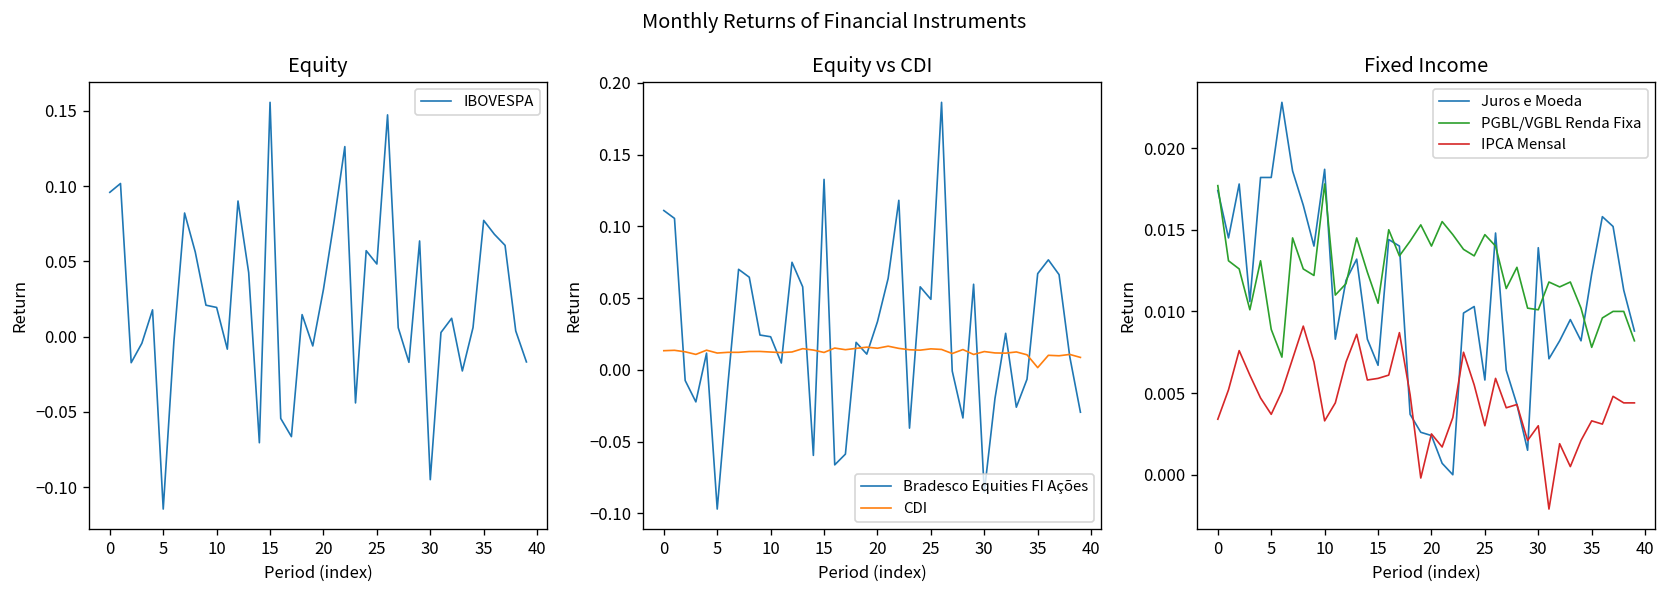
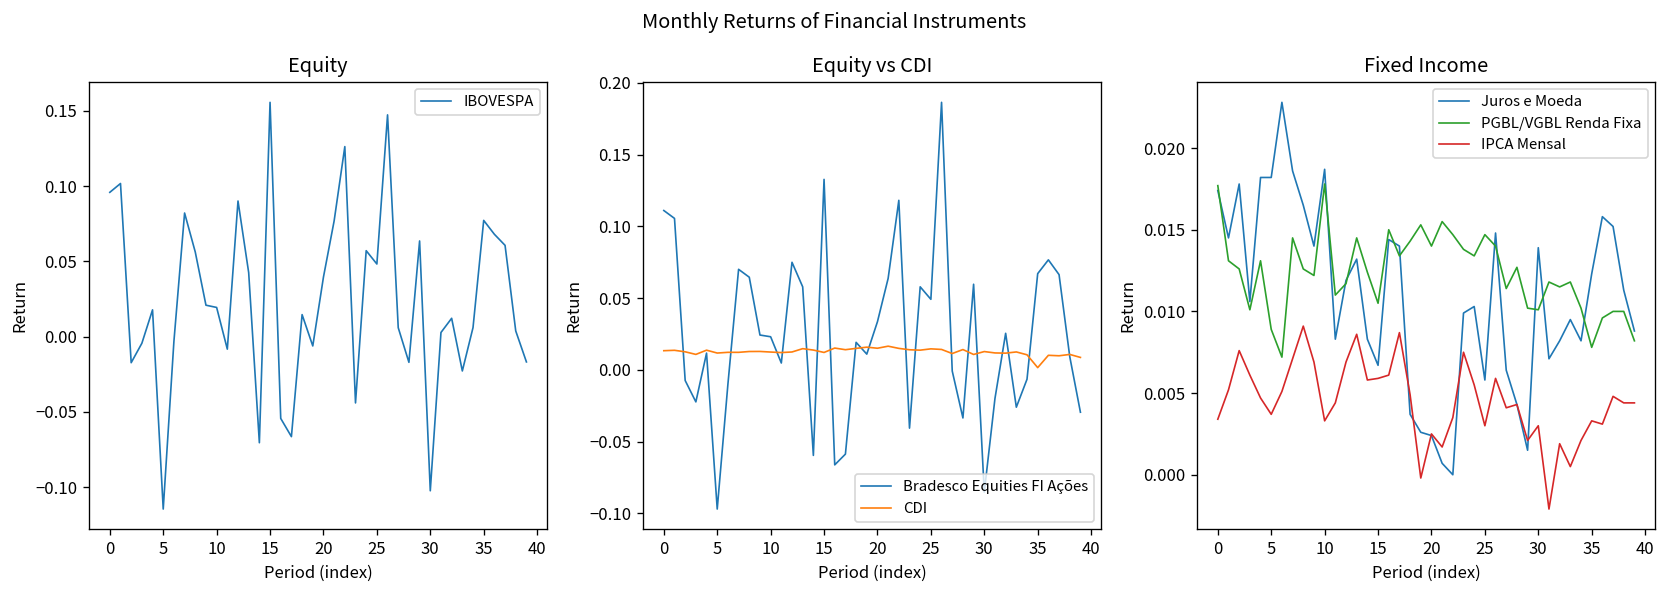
  {
    "Equity": {
      "0": 0.096,
      "5": -0.114,
      "10": 0.019,
      "15": 0.156,
-     "20": 0.031,
+     "20": 0.040,
      "25": 0.048,
-     "30": -0.095,
+     "30": -0.102,
      "35": 0.077
    },
    "Equity vs CDI": {
      "Bradesco Equities FI Ações": {
        "0": 0.111,
        "5": -0.097,
        "10": 0.023,
        "15": 0.133,
        "20": 0.034,
        "25": 0.049,
        "35": 0.067
      },
      "CDI": {
        "0": 0.013,
        "5": 0.012,
        "10": 0.012,
        "15": 0.012,
        "20": 0.015,
        "25": 0.015,
        "30": 0.013,
        "35": 0.002
      }
    },
    "Fixed Income": {
      "Juros e Moeda": {
        "0": 0.0174,
        "5": 0.0182,
        "10": 0.0187,
        "15": 0.0067,
        "25": 0.0058,
        "30": 0.0139,
        "35": 0.0123
      },
      "PGBL/VGBL Renda Fixa": {
        "0": 0.0177,
        "5": 0.0089,
        "10": 0.0178,
        "15": 0.0105,
        "20": 0.0140,
        "25": 0.0147,
        "30": 0.0101,
        "35": 0.0078
      },
      "IPCA Mensal": {
        "0": 0.0034,
        "5": 0.0037,
        "10": 0.0033,
        "15": 0.0059,
        "25": 0.0030,
        "30": 0.0030,
        "35": 0.0033
      }
    }
  }
